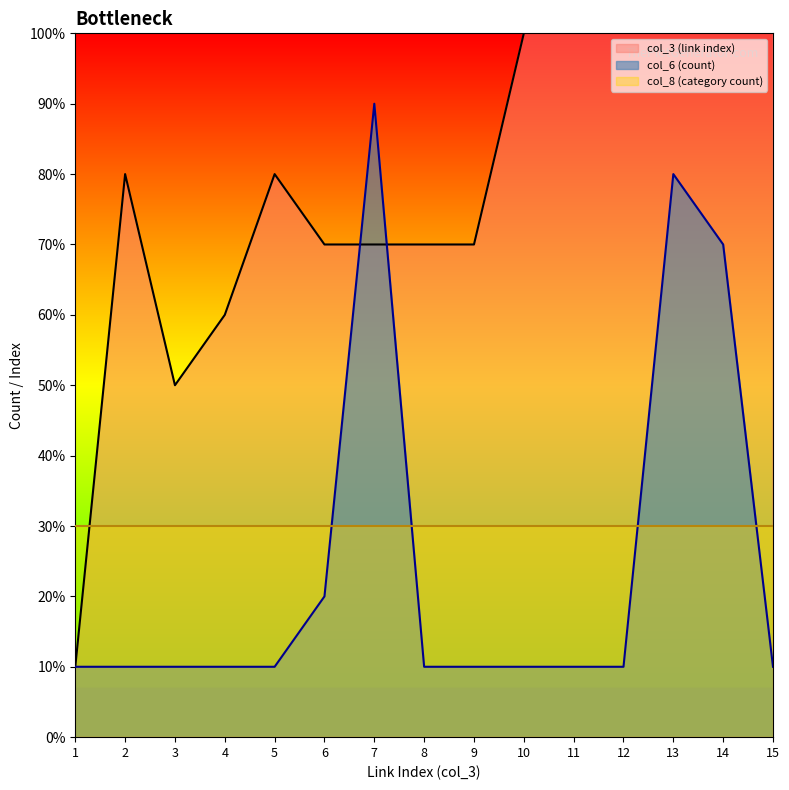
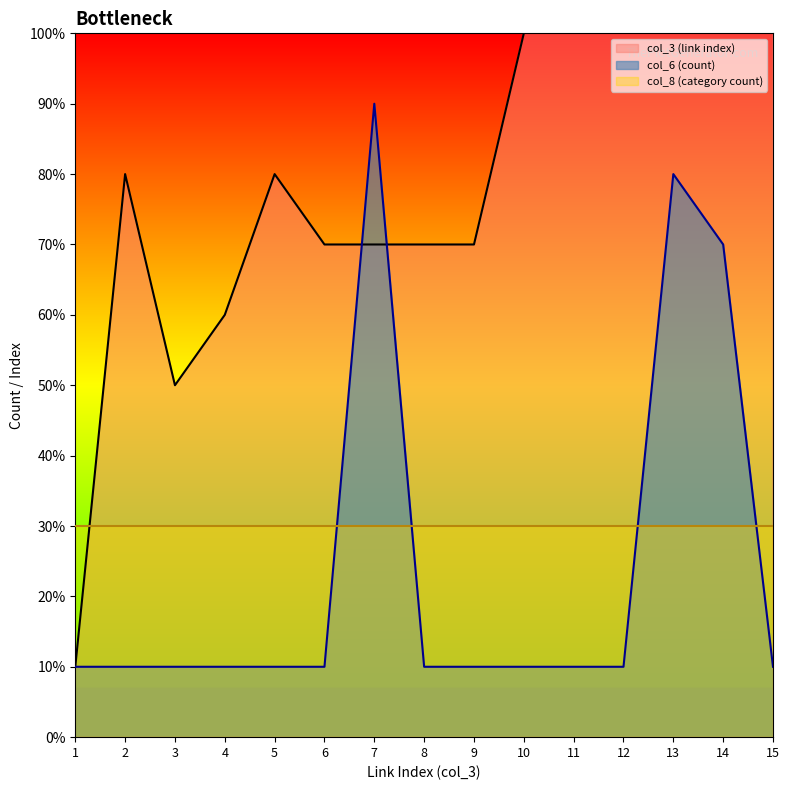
  {
    "col_3 (link index)": {
      "2": "80%",
      "3": "50%",
      "4": "60%",
      "5": "80%",
      "6": "70%",
      "7": "70%",
      "8": "70%",
      "9": "70%",
      "10": "100%"
    },
    "col_6 (count)": {
      "2": "10%",
      "3": "10%",
      "4": "10%",
      "5": "10%",
-     "6": "20%",
+     "6": "10%",
      "7": "90%",
      "8": "10%",
      "9": "10%",
      "10": "10%",
      "11": "10%",
      "12": "10%",
      "13": "80%",
      "14": "70%",
      "15": "10%"
    },
    "col_8 (category count)": {
      "1": "30%",
      "2": "30%",
      "3": "30%",
      "4": "30%",
      "5": "30%",
      "6": "30%",
      "7": "30%",
      "8": "30%",
      "9": "30%",
      "10": "30%",
      "11": "30%",
      "12": "30%",
      "13": "30%",
      "14": "30%",
      "15": "30%"
    }
  }
